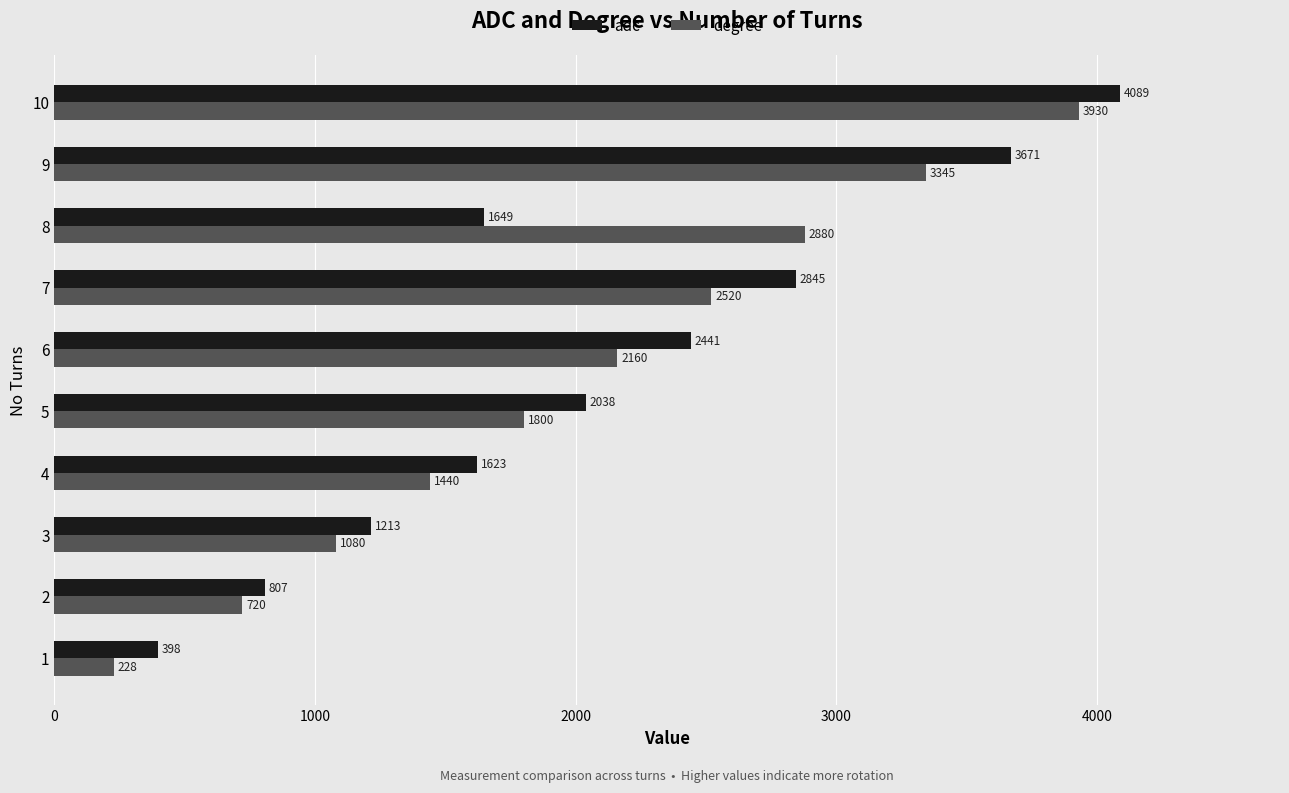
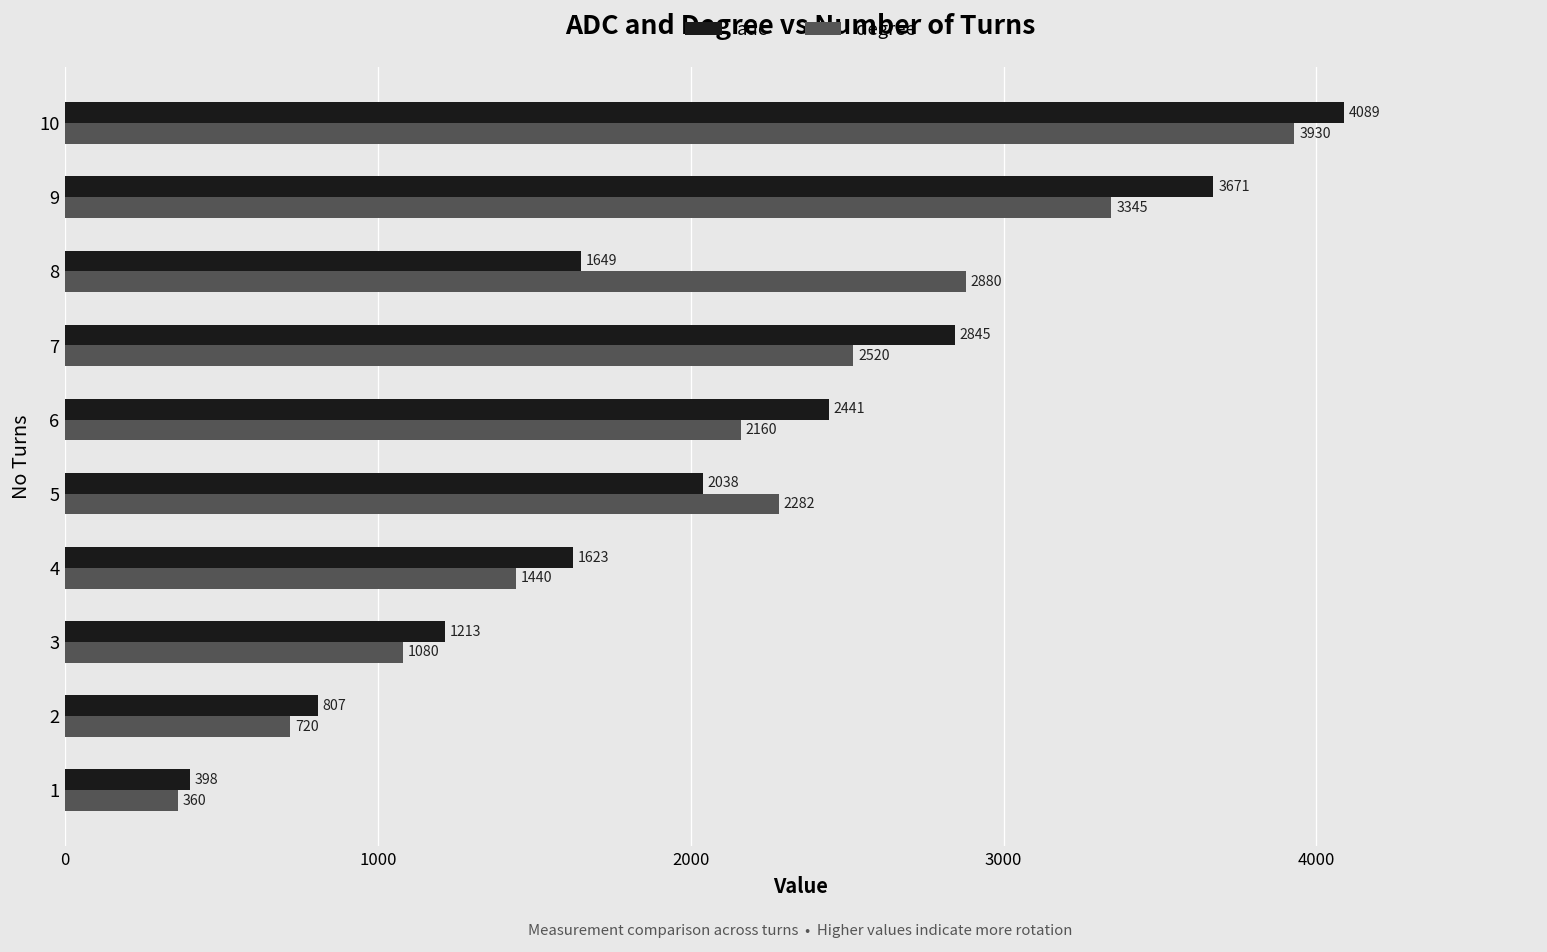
  {
    "adc": {
      "10": 4089,
      "9": 3671,
      "8": 1649,
      "7": 2845,
      "6": 2441,
      "5": 2038,
      "4": 1623,
      "3": 1213,
      "2": 807,
      "1": 398
    },
    "degree": {
      "10": 3930,
      "9": 3345,
      "8": 2880,
      "7": 2520,
      "6": 2160,
-     "5": 1800,
+     "5": 2282,
      "4": 1440,
      "3": 1080,
      "2": 720,
-     "1": 228
+     "1": 360
    }
  }
